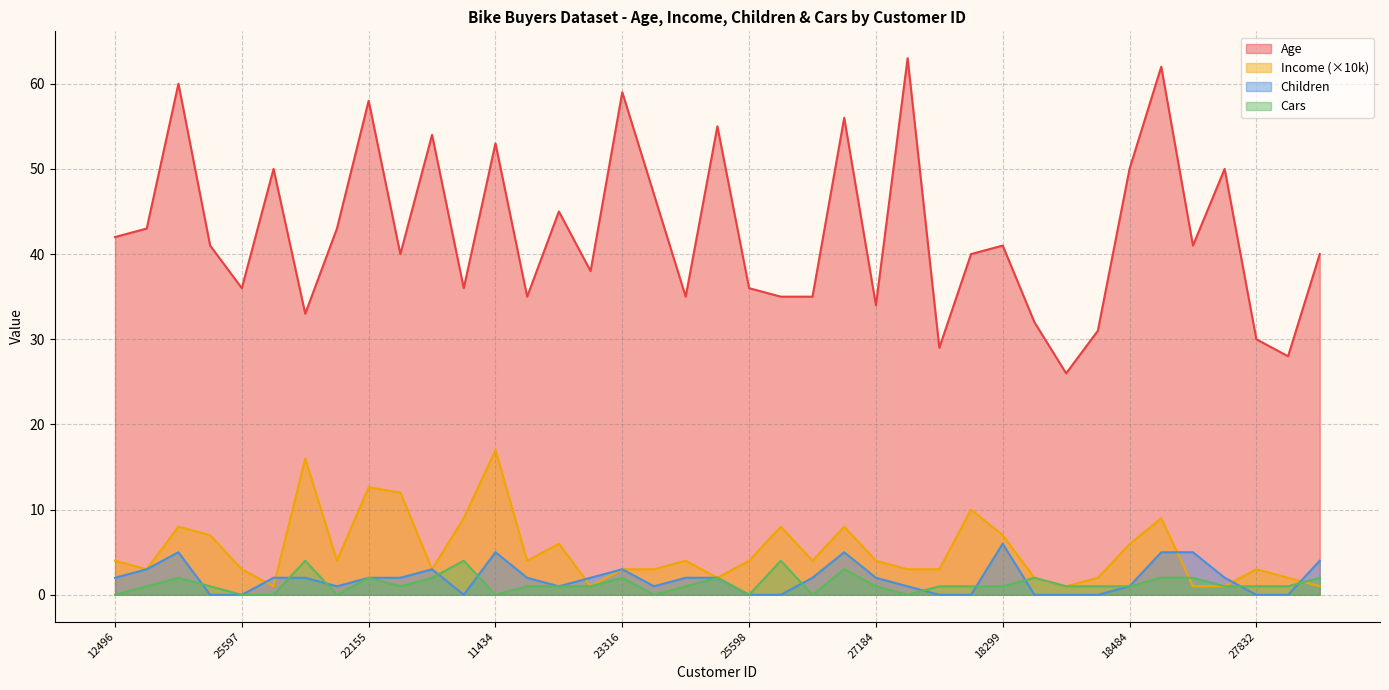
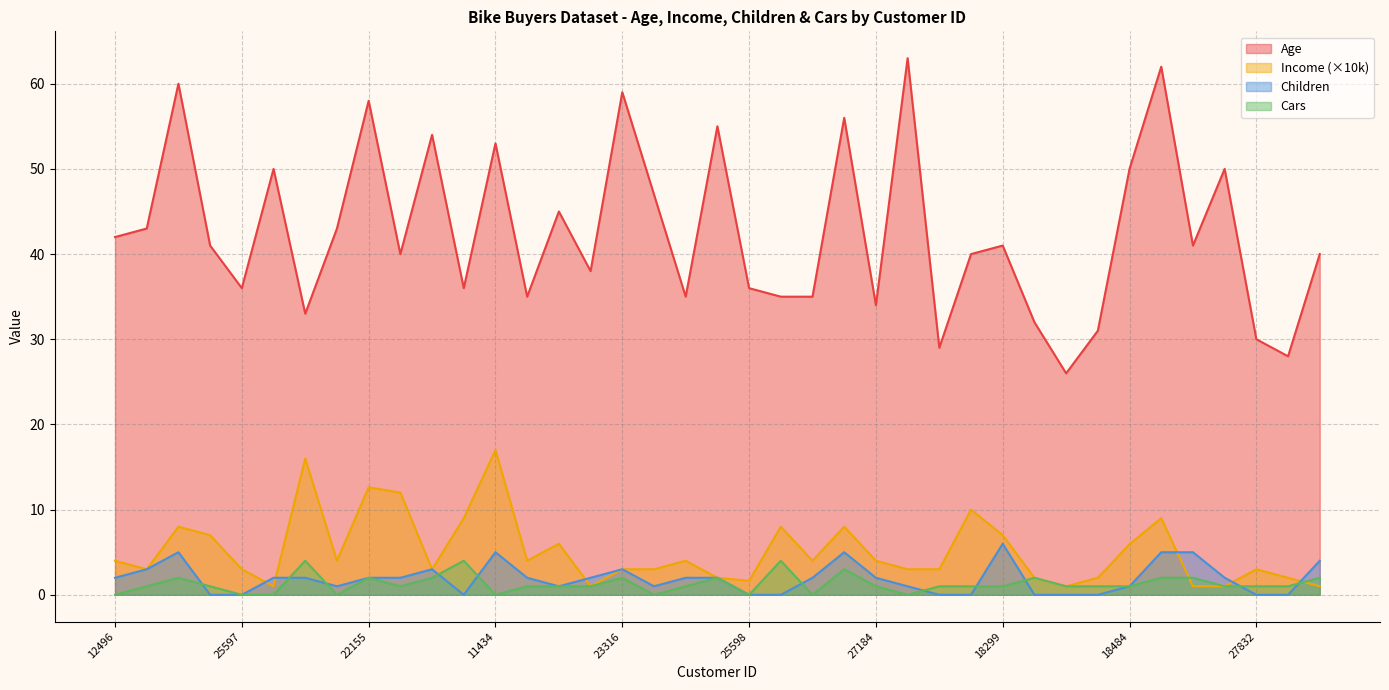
  {
    "Age": {
      "12496": 42,
      "25597": 36,
      "22155": 58,
      "11434": 53,
      "23316": 59,
      "25598": 36,
      "27184": 34,
      "18299": 41,
      "18484": 50,
      "27832": 30
    },
    "Income (×10k)": {
      "12496": 4,
      "25597": 3,
      "22155": 13,
      "11434": 17,
-     "25598": 4,
+     "25598": 2,
      "27184": 4,
      "18299": 7,
      "18484": 6,
      "27832": 3
    },
    "Children": {
      "12496": 2,
      "11434": 5,
      "27184": 2,
      "18299": 6,
      "27832": 0
    },
    "Cars": {
      "12496": 0,
      "11434": 0,
      "23316": 2,
      "27184": 1,
      "18299": 1,
      "27832": 1
    }
  }
